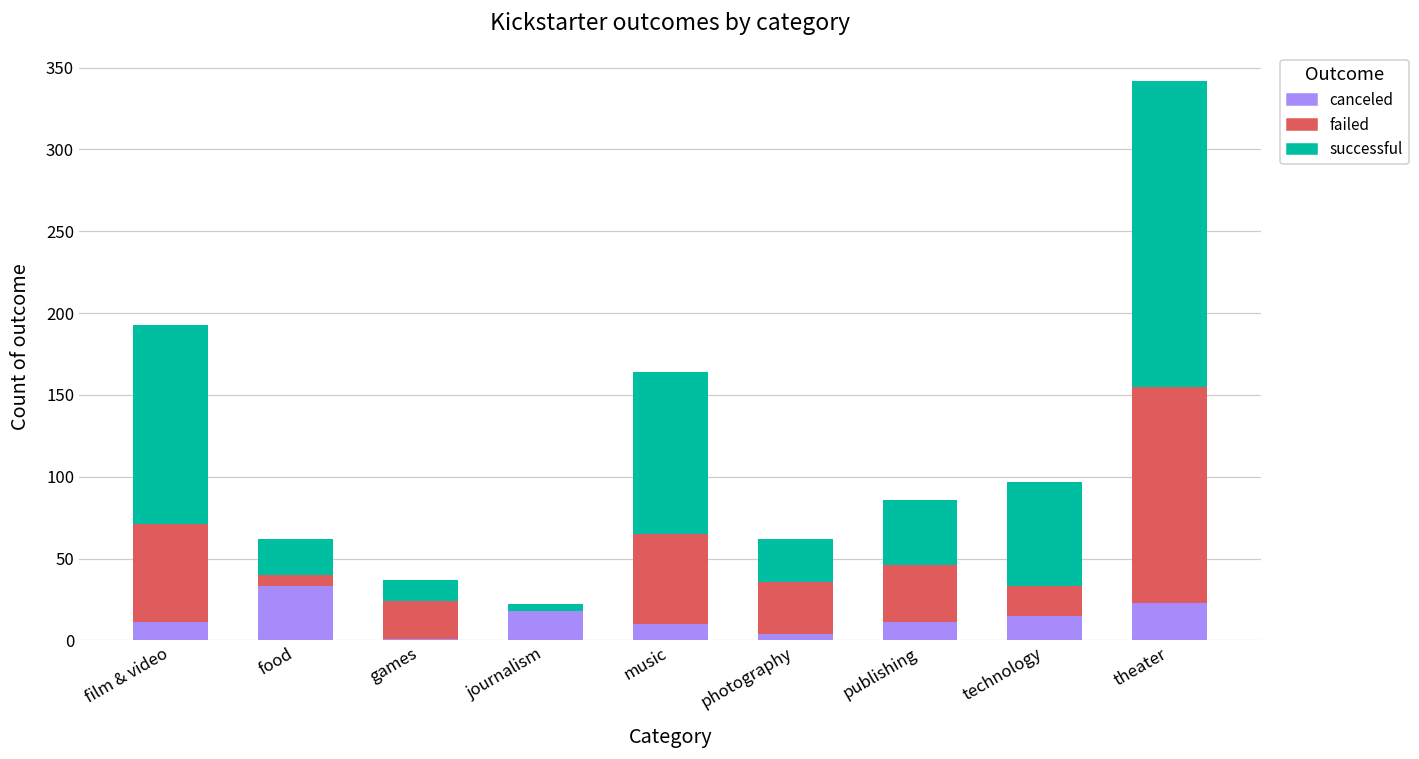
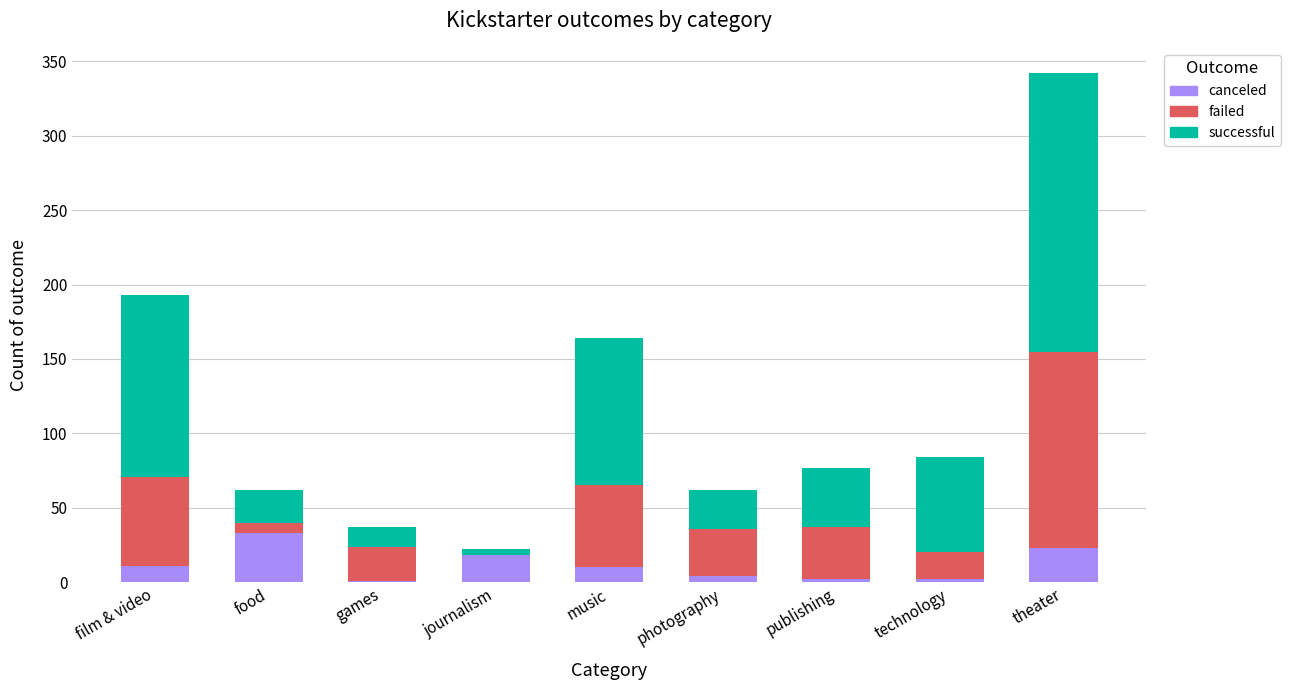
  {
    "canceled": {
      "film & video": 11,
      "food": 33,
      "journalism": 18,
      "music": 10,
      "photography": 4,
-     "publishing": 11,
-     "technology": 15,
+     "publishing": 2,
+     "technology": 2,
      "theater": 23
    },
    "failed": {
      "film & video": 60,
      "food": 7,
      "games": 23,
      "journalism": 0,
      "music": 55,
      "photography": 32,
      "publishing": 35,
      "technology": 18,
      "theater": 132
    },
    "successful": {
      "film & video": 122,
      "food": 22,
      "games": 13,
      "journalism": 4,
      "music": 99,
      "photography": 26,
      "publishing": 40,
      "technology": 64,
      "theater": 187
    }
  }
